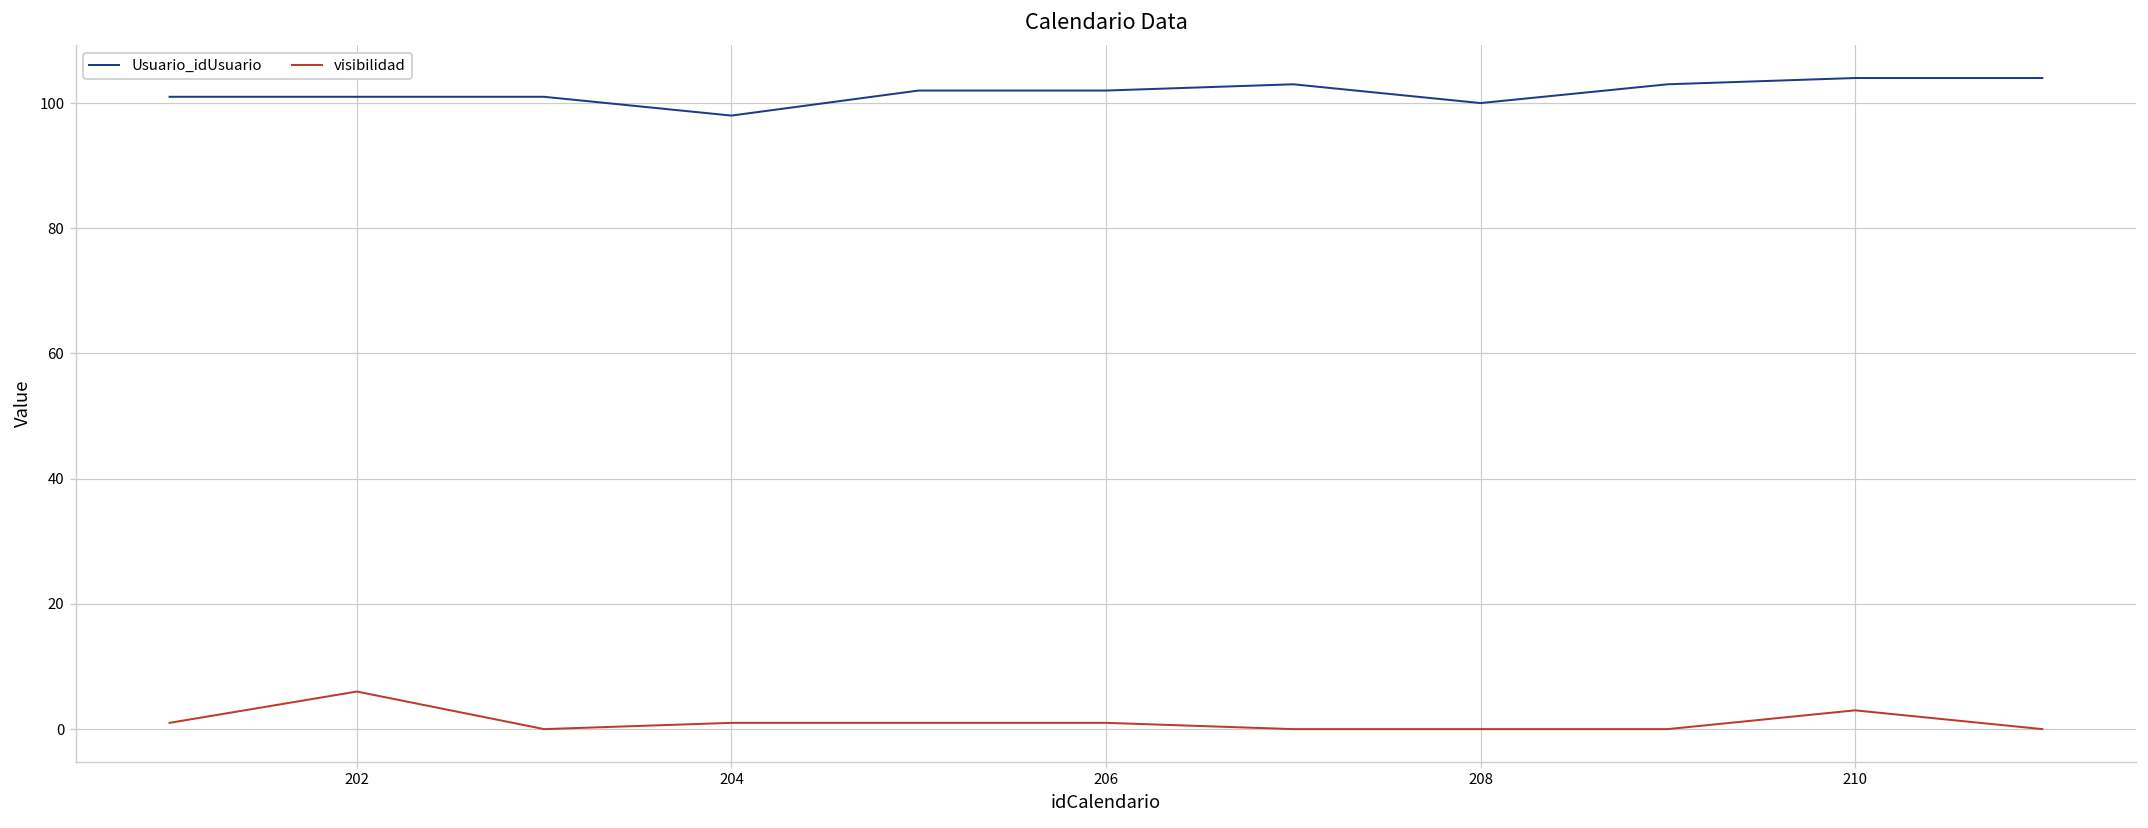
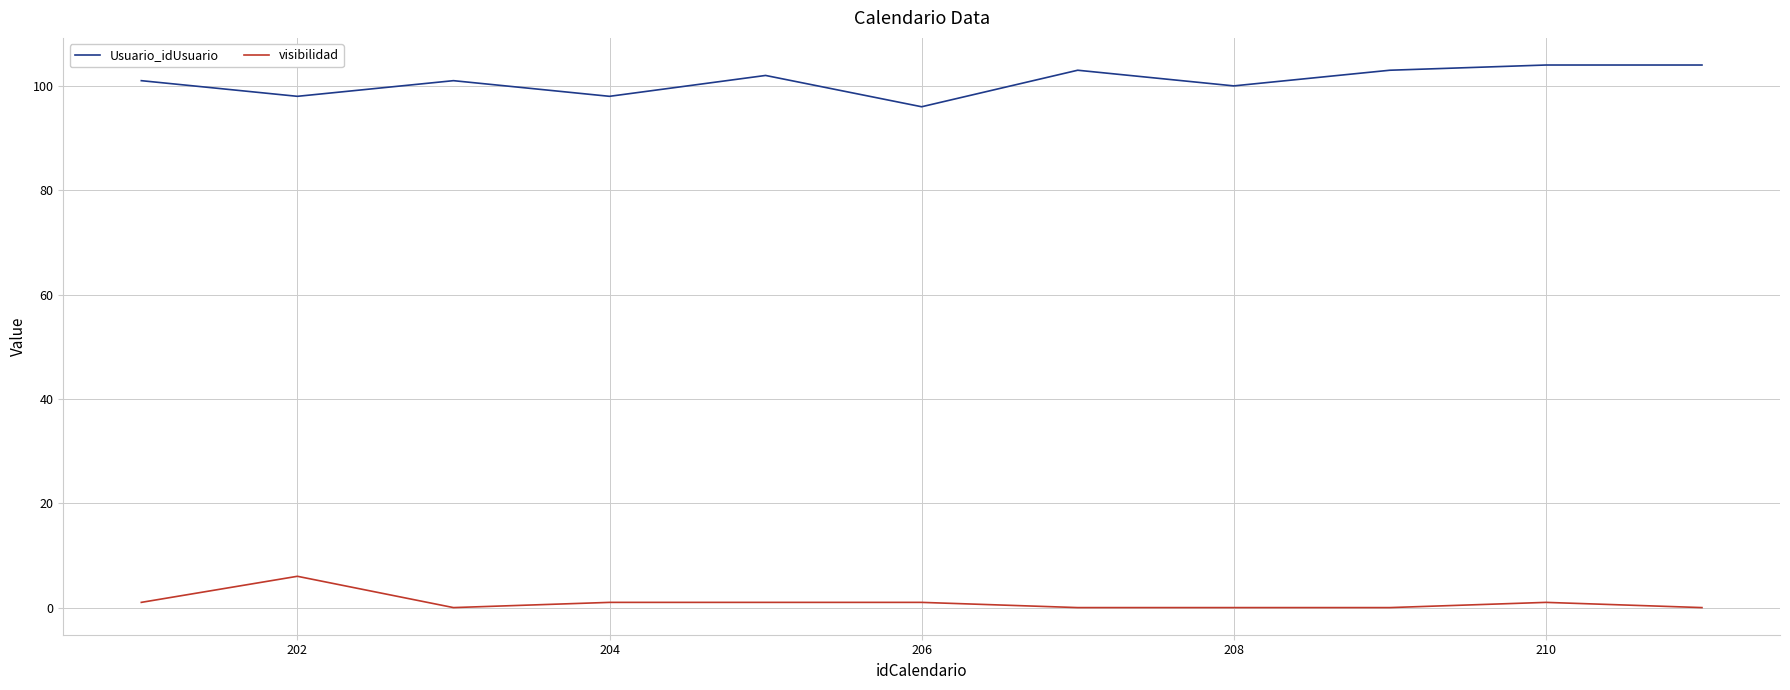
  {
    "Usuario_idUsuario": {
-     "202": 101,
+     "202": 98,
      "204": 98,
-     "206": 102,
+     "206": 96,
      "208": 100,
      "210": 104
    },
    "visibilidad": {
      "202": 6,
      "204": 1,
      "206": 1,
      "208": 0,
-     "210": 3
+     "210": 1
    }
  }
